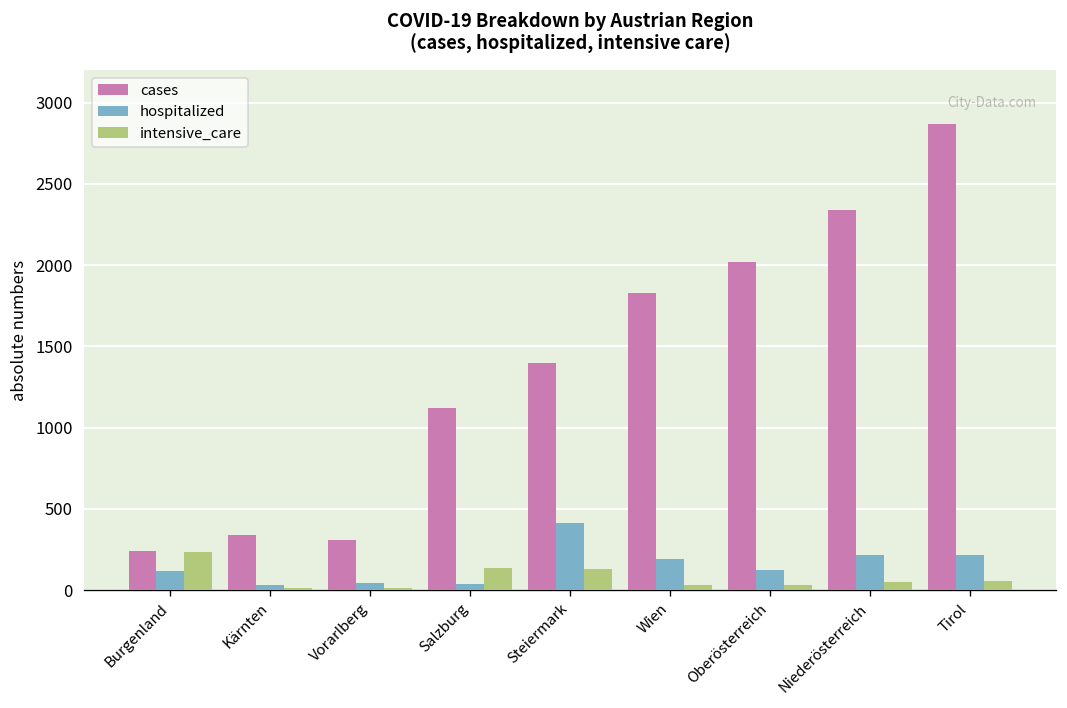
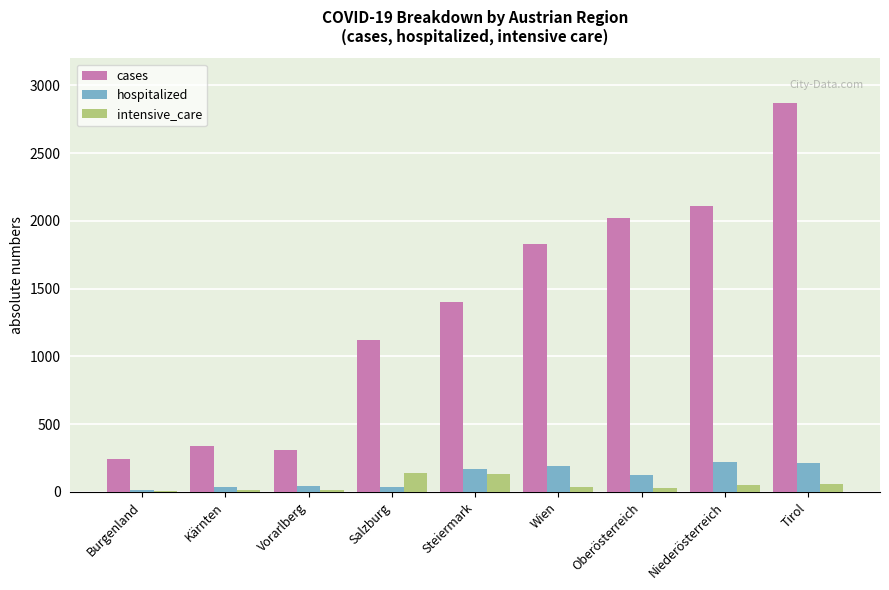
  {
    "cases": {
      "Burgenland": 240,
      "Kärnten": 340,
      "Vorarlberg": 310,
      "Salzburg": 1120,
      "Steiermark": 1400,
      "Wien": 1830,
      "Oberösterreich": 2020,
-     "Niederösterreich": 2340,
+     "Niederösterreich": 2110,
      "Tirol": 2870
    },
    "hospitalized": {
-     "Burgenland": 120,
+     "Burgenland": 10,
      "Kärnten": 40,
      "Vorarlberg": 40,
      "Salzburg": 40,
-     "Steiermark": 410,
+     "Steiermark": 170,
      "Wien": 190,
      "Oberösterreich": 130,
      "Niederösterreich": 220,
      "Tirol": 220
    },
    "intensive_care": {
-     "Burgenland": 240,
+     "Burgenland": 0,
      "Salzburg": 140,
      "Steiermark": 130,
      "Wien": 30,
      "Oberösterreich": 30,
      "Niederösterreich": 50,
      "Tirol": 60
    }
  }
